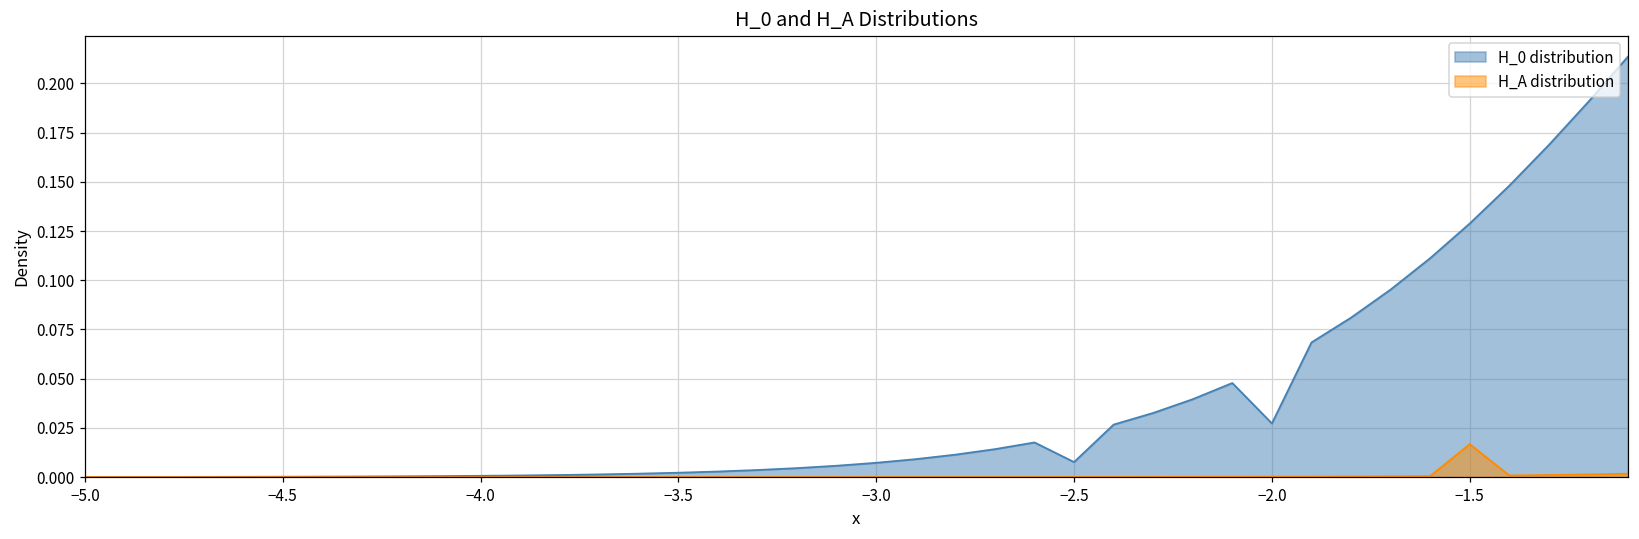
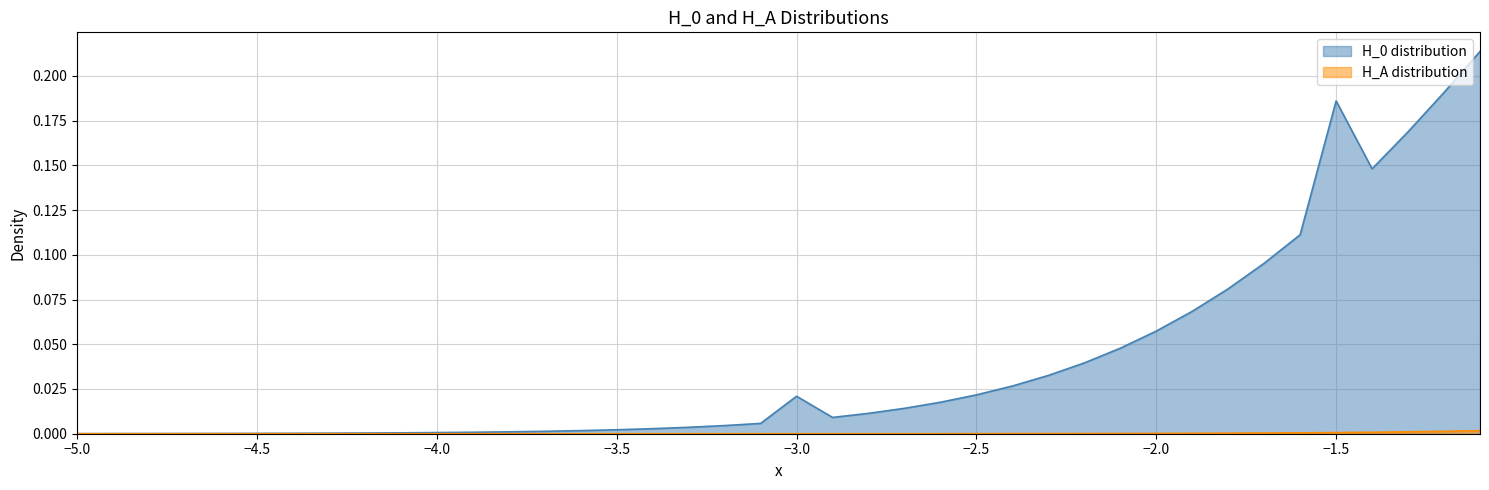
  {
    "H_0 distribution": {
      "−3.5": 0.002,
-     "−3.0": 0.007,
-     "−2.5": 0.008,
-     "−2.0": 0.027,
-     "−1.5": 0.129
+     "−3.0": 0.021,
+     "−2.5": 0.022,
+     "−2.0": 0.057,
+     "−1.5": 0.186
    },
    "H_A distribution": {
      "−3.5": 0.000,
      "−3.0": 0.000,
      "−2.5": 0.000,
      "−2.0": 0.000,
-     "−1.5": 0.017
+     "−1.5": 0.001
    }
  }
